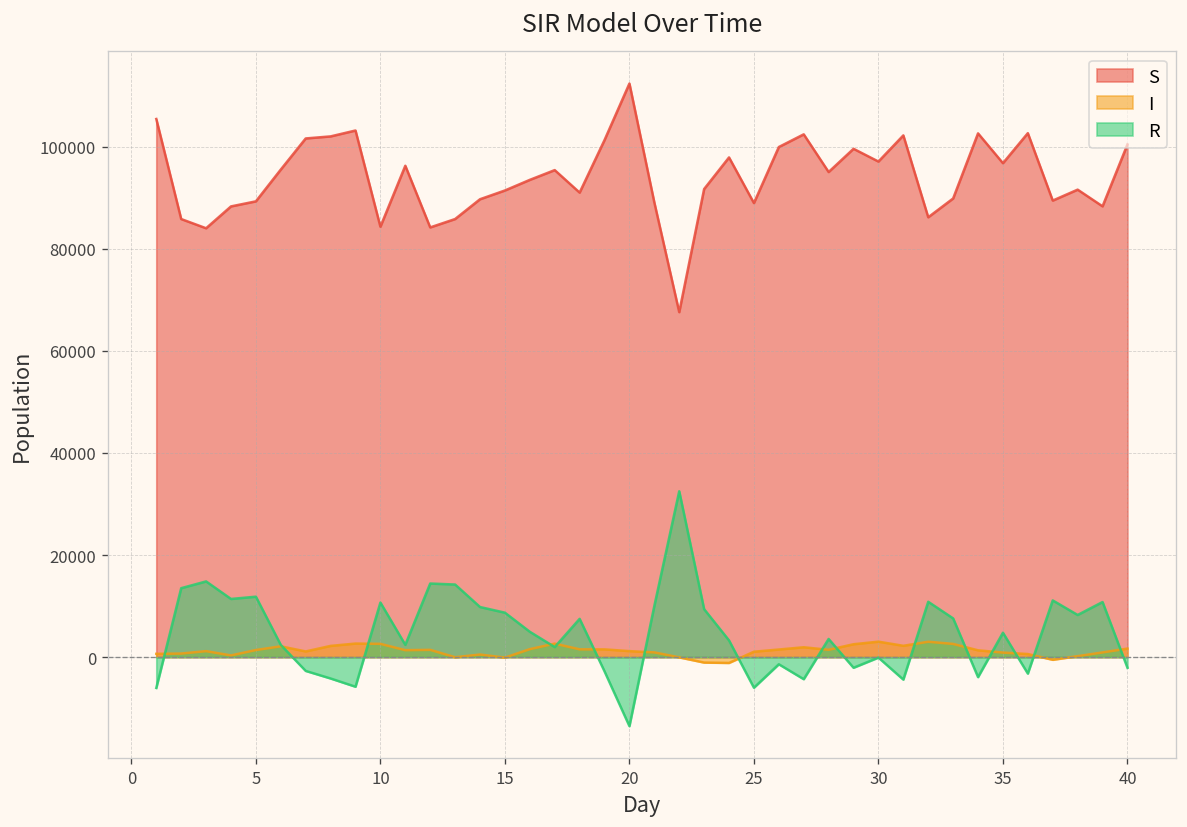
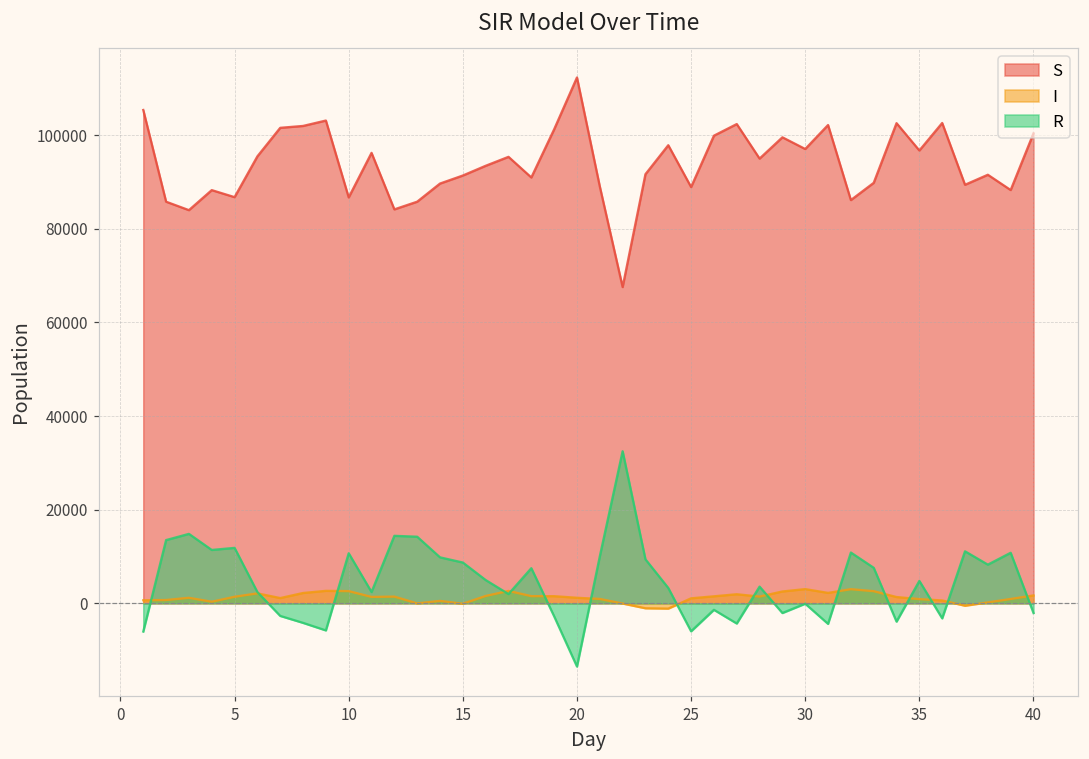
  {
    "S": {
-     "5": 89000,
-     "10": 84000,
+     "5": 87000,
+     "10": 87000,
      "15": 91000,
      "20": 112000,
      "25": 89000,
      "30": 97000,
      "35": 97000
    }
  }
